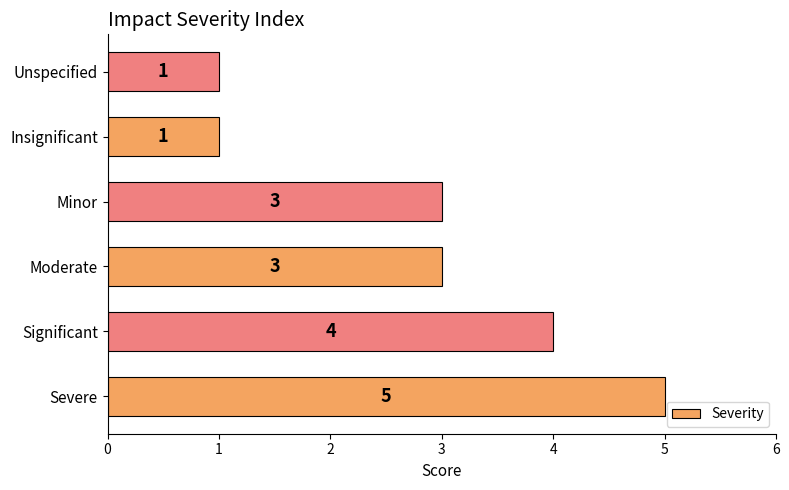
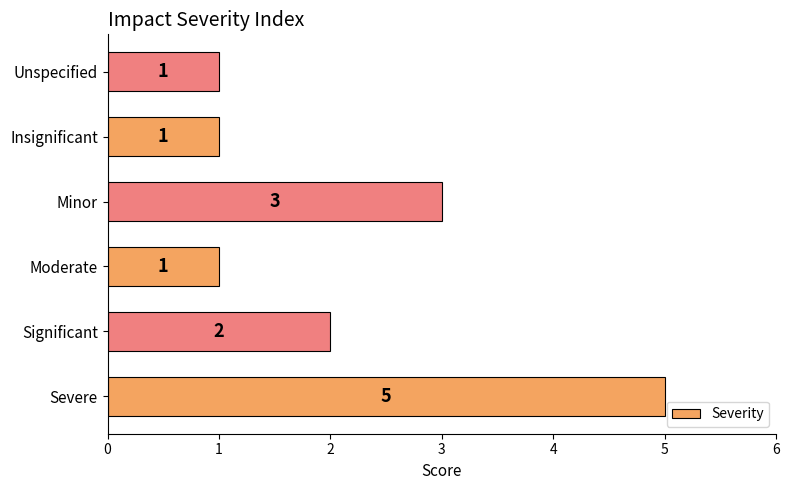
  {
    "Unspecified": 1,
    "Insignificant": 1,
    "Minor": 3,
-   "Moderate": 3,
-   "Significant": 4,
+   "Moderate": 1,
+   "Significant": 2,
    "Severe": 5
  }
